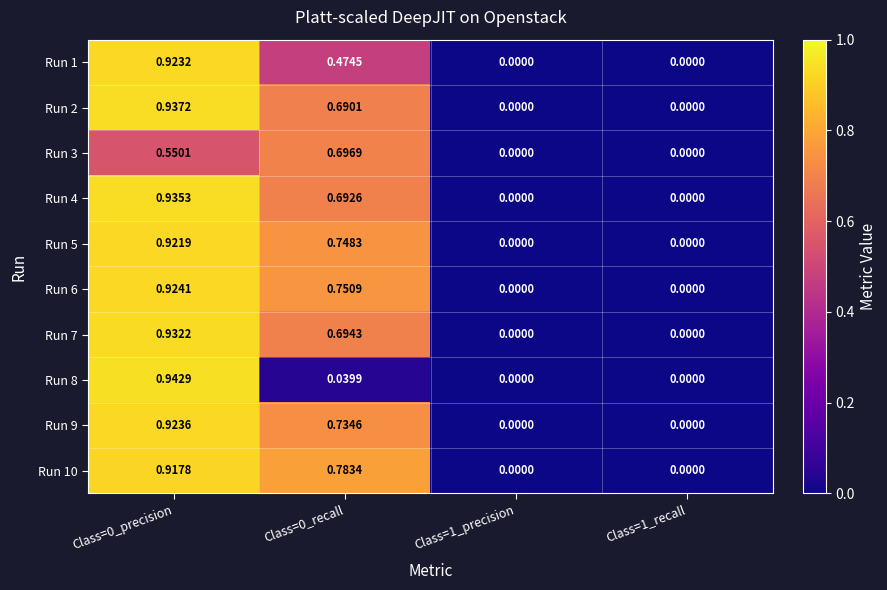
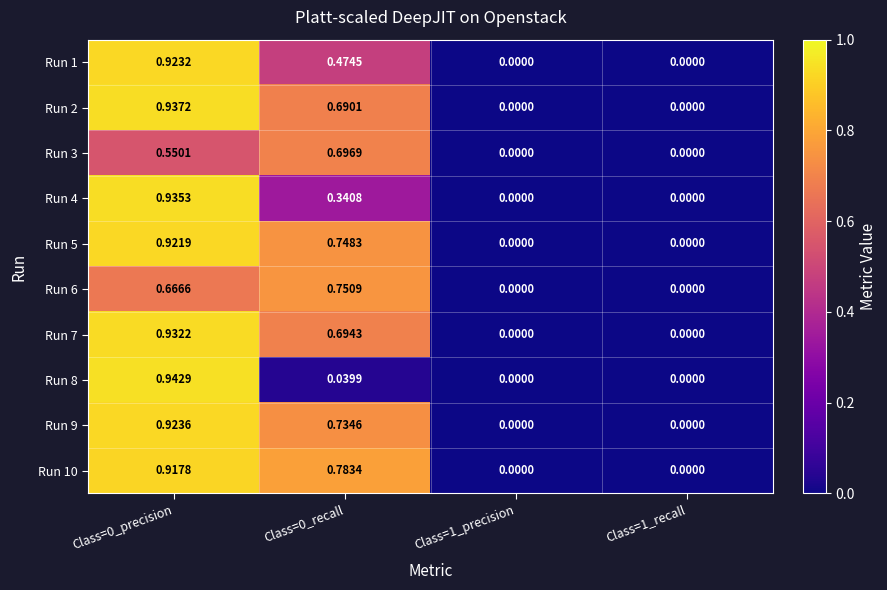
  {
    "Run 1": {
      "Class=0_precision": 0.9232,
      "Class=0_recall": 0.4745,
      "Class=1_precision": 0.0000,
      "Class=1_recall": 0.0000
    },
    "Run 2": {
      "Class=0_precision": 0.9372,
      "Class=0_recall": 0.6901,
      "Class=1_precision": 0.0000,
      "Class=1_recall": 0.0000
    },
    "Run 3": {
      "Class=0_precision": 0.5501,
      "Class=0_recall": 0.6969,
      "Class=1_precision": 0.0000,
      "Class=1_recall": 0.0000
    },
    "Run 4": {
      "Class=0_precision": 0.9353,
-     "Class=0_recall": 0.6926,
+     "Class=0_recall": 0.3408,
      "Class=1_precision": 0.0000,
      "Class=1_recall": 0.0000
    },
    "Run 5": {
      "Class=0_precision": 0.9219,
      "Class=0_recall": 0.7483,
      "Class=1_precision": 0.0000,
      "Class=1_recall": 0.0000
    },
    "Run 6": {
-     "Class=0_precision": 0.9241,
+     "Class=0_precision": 0.6666,
      "Class=0_recall": 0.7509,
      "Class=1_precision": 0.0000,
      "Class=1_recall": 0.0000
    },
    "Run 7": {
      "Class=0_precision": 0.9322,
      "Class=0_recall": 0.6943,
      "Class=1_precision": 0.0000,
      "Class=1_recall": 0.0000
    },
    "Run 8": {
      "Class=0_precision": 0.9429,
      "Class=0_recall": 0.0399,
      "Class=1_precision": 0.0000,
      "Class=1_recall": 0.0000
    },
    "Run 9": {
      "Class=0_precision": 0.9236,
      "Class=0_recall": 0.7346,
      "Class=1_precision": 0.0000,
      "Class=1_recall": 0.0000
    },
    "Run 10": {
      "Class=0_precision": 0.9178,
      "Class=0_recall": 0.7834,
      "Class=1_precision": 0.0000,
      "Class=1_recall": 0.0000
    }
  }
